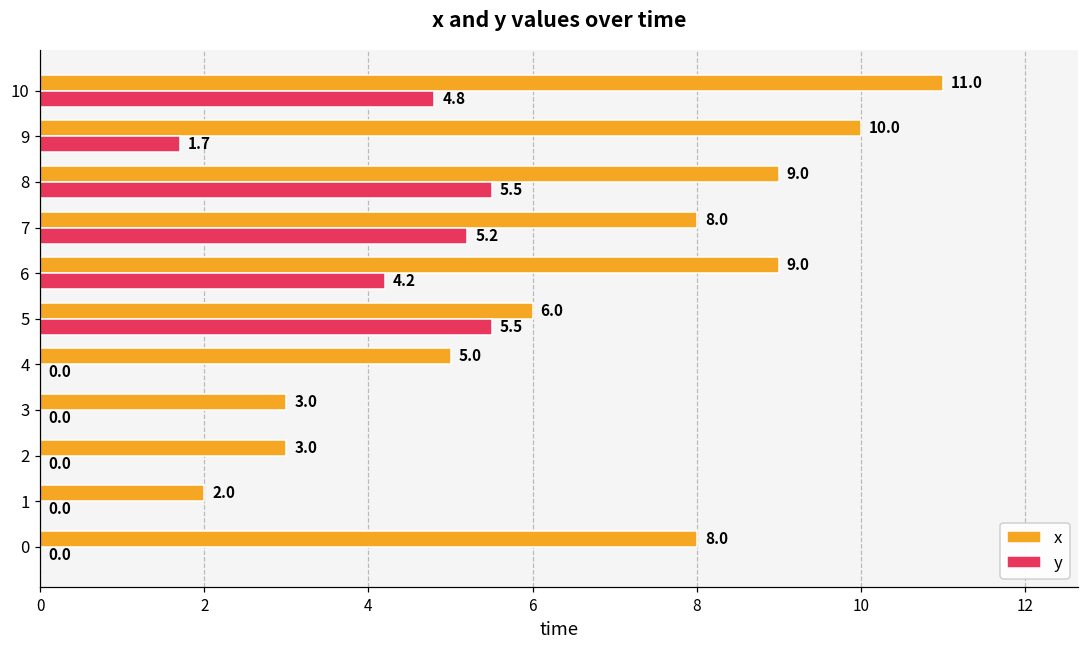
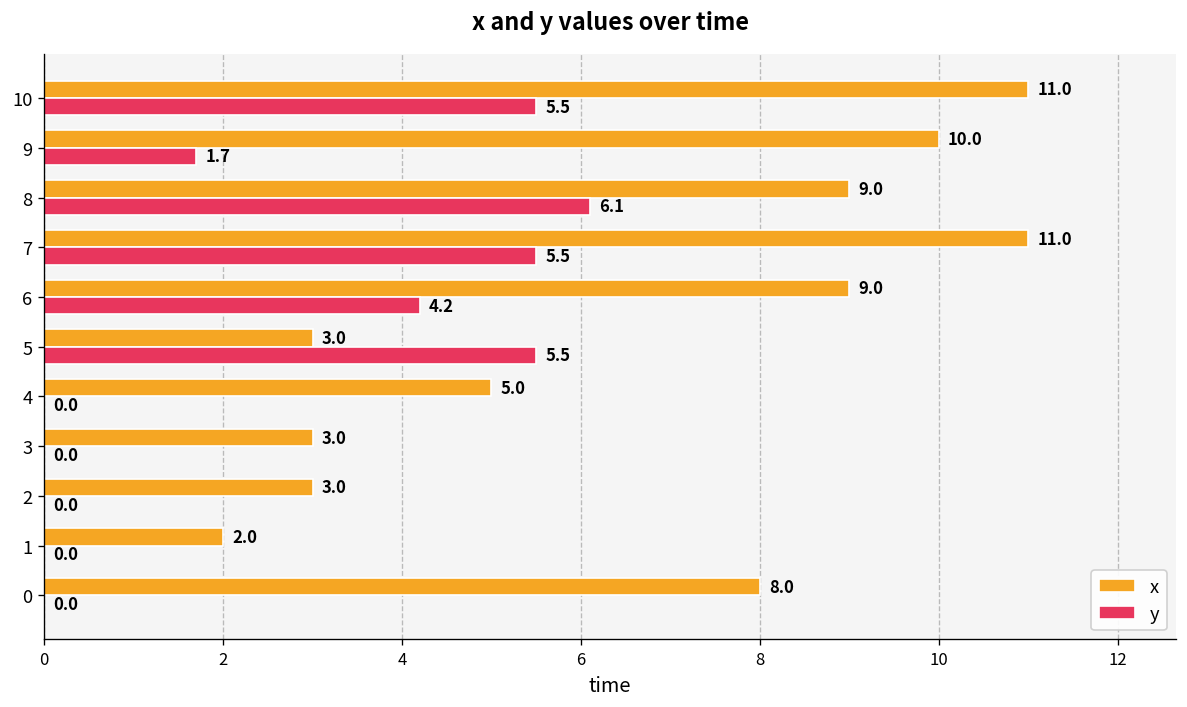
  {
    "x": {
      "10": 11.0,
      "9": 10.0,
      "8": 9.0,
-     "7": 8.0,
+     "7": 11.0,
      "6": 9.0,
-     "5": 6.0,
+     "5": 3.0,
      "4": 5.0,
      "3": 3.0,
      "2": 3.0,
      "1": 2.0,
      "0": 8.0
    },
    "y": {
-     "10": 4.8,
+     "10": 5.5,
      "9": 1.7,
-     "8": 5.5,
-     "7": 5.2,
+     "8": 6.1,
+     "7": 5.5,
      "6": 4.2,
      "5": 5.5,
      "4": 0.0,
      "3": 0.0,
      "2": 0.0,
      "1": 0.0,
      "0": 0.0
    }
  }
